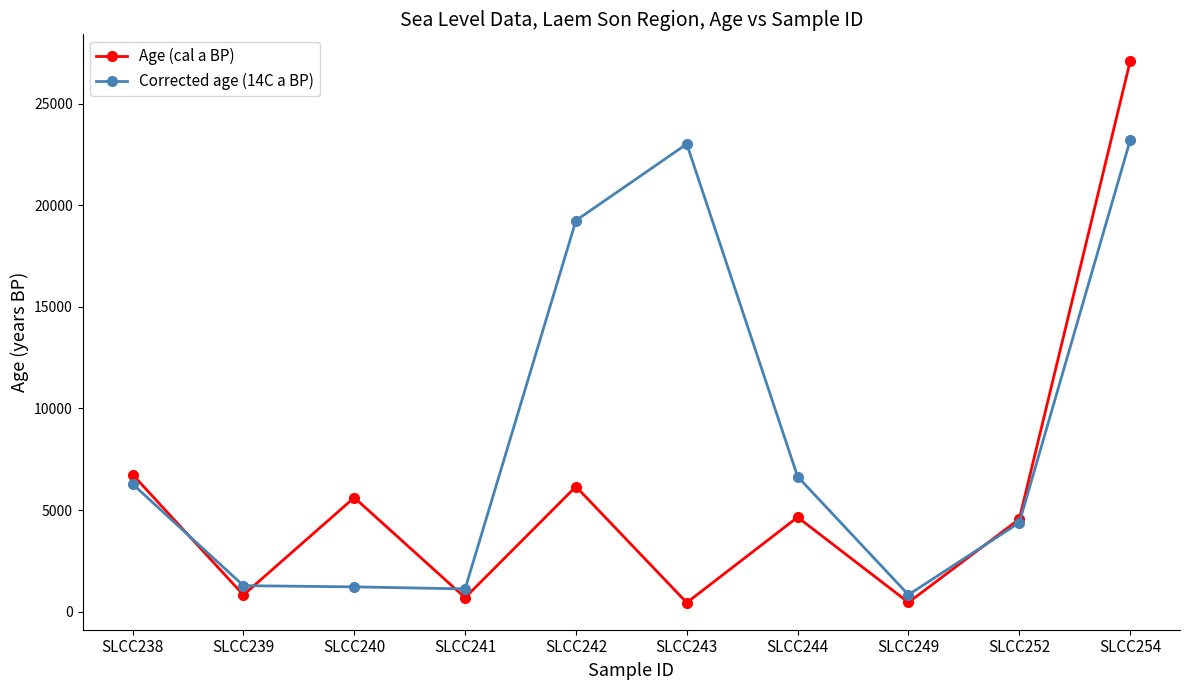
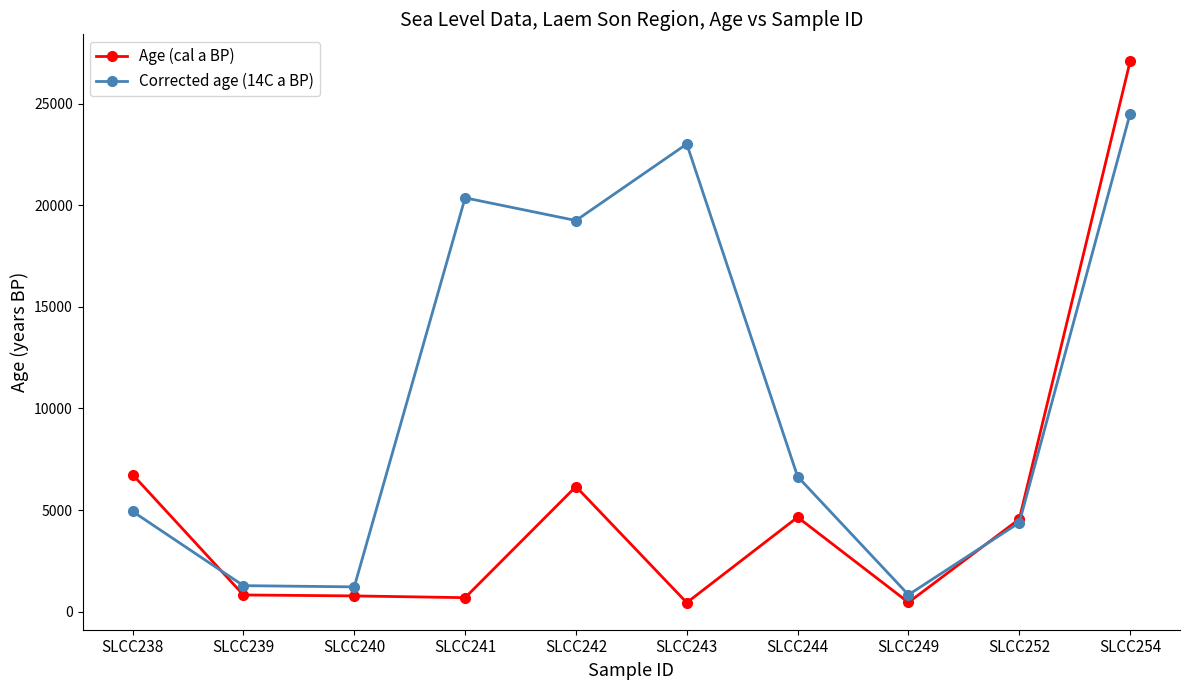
  {
    "Age (cal a BP)": {
      "SLCC238": 6700,
      "SLCC239": 800,
-     "SLCC240": 5600,
+     "SLCC240": 800,
      "SLCC241": 700,
      "SLCC242": 6200,
      "SLCC243": 400,
      "SLCC244": 4600,
      "SLCC249": 500,
      "SLCC252": 4600,
      "SLCC254": 27100
    },
    "Corrected age (14C a BP)": {
-     "SLCC238": 6300,
+     "SLCC238": 4900,
      "SLCC239": 1300,
      "SLCC240": 1200,
-     "SLCC241": 1100,
+     "SLCC241": 20400,
      "SLCC242": 19200,
      "SLCC243": 23000,
      "SLCC244": 6600,
      "SLCC249": 800,
      "SLCC252": 4400,
-     "SLCC254": 23200
+     "SLCC254": 24500
    }
  }
